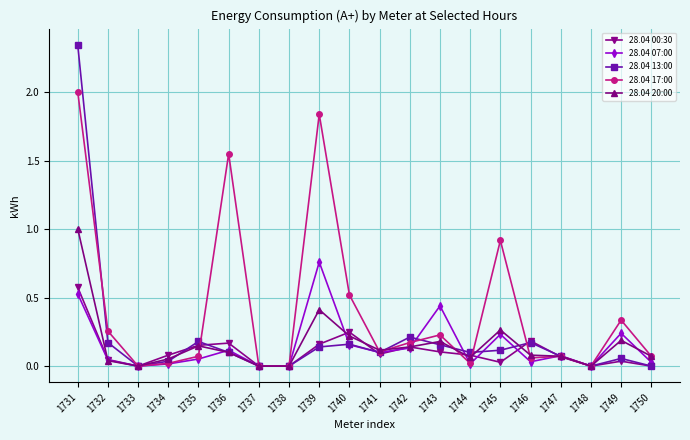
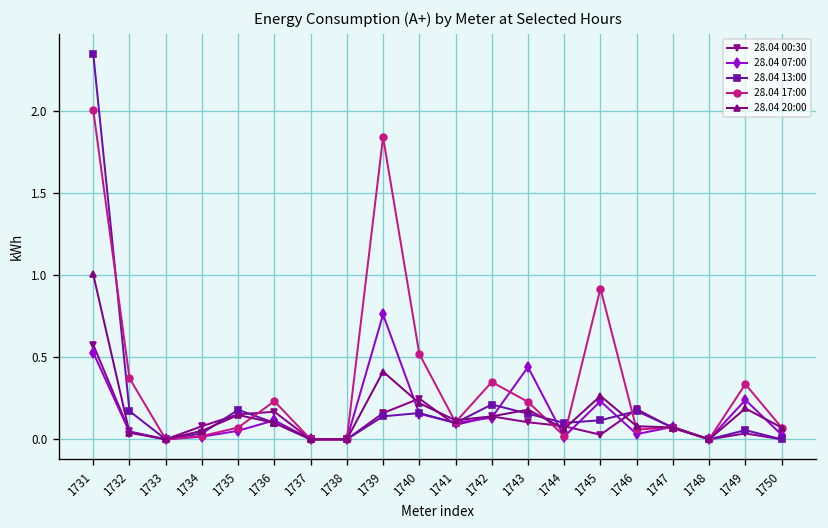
  {
    "28.04 17:00": {
      "1731": 2.01,
-     "1732": 0.26,
+     "1732": 0.37,
      "1735": 0.07,
-     "1736": 1.55,
+     "1736": 0.23,
      "1739": 1.84,
      "1740": 0.52,
-     "1742": 0.17,
+     "1742": 0.35,
      "1743": 0.23,
      "1745": 0.92,
      "1746": 0.06,
      "1749": 0.34
    }
  }
